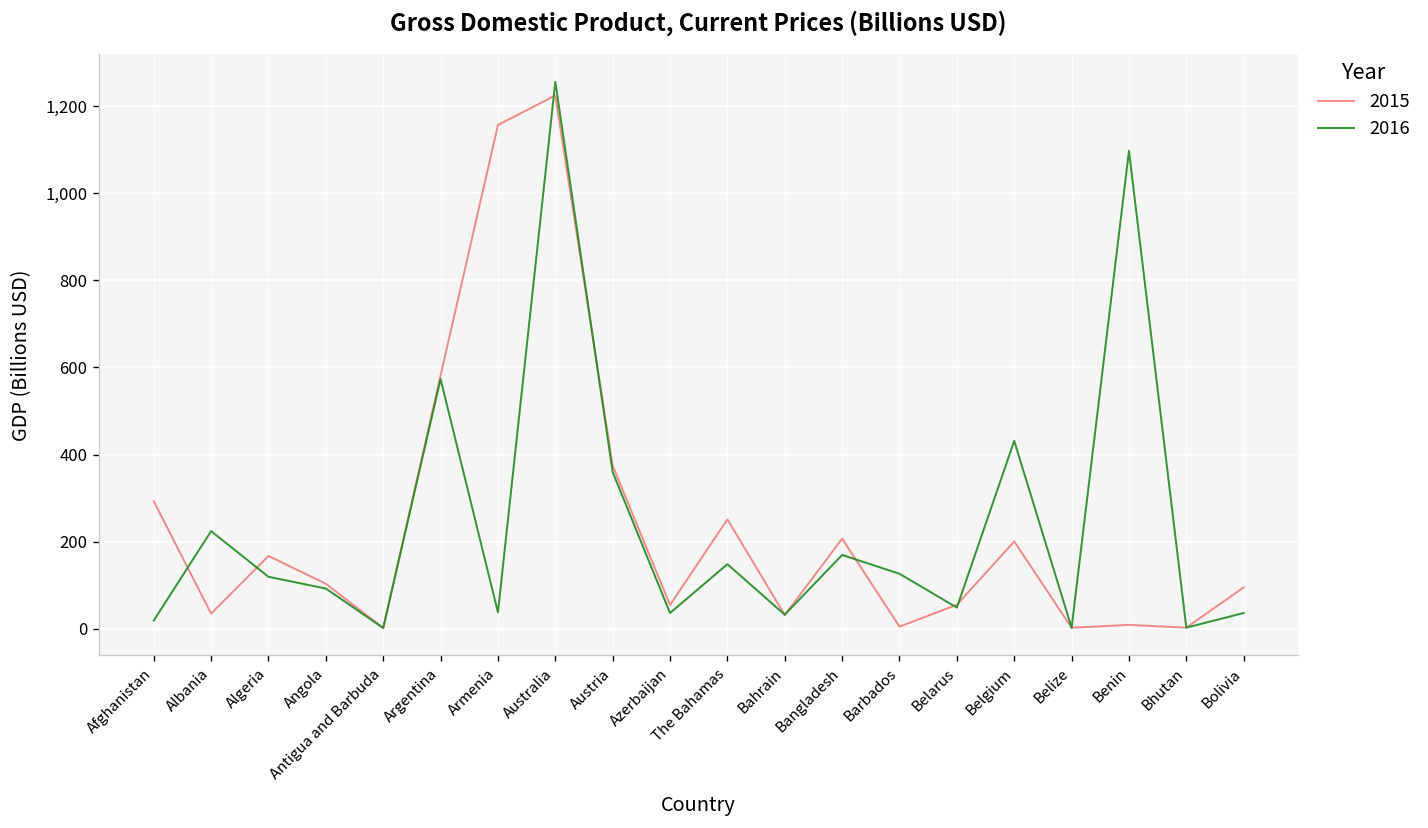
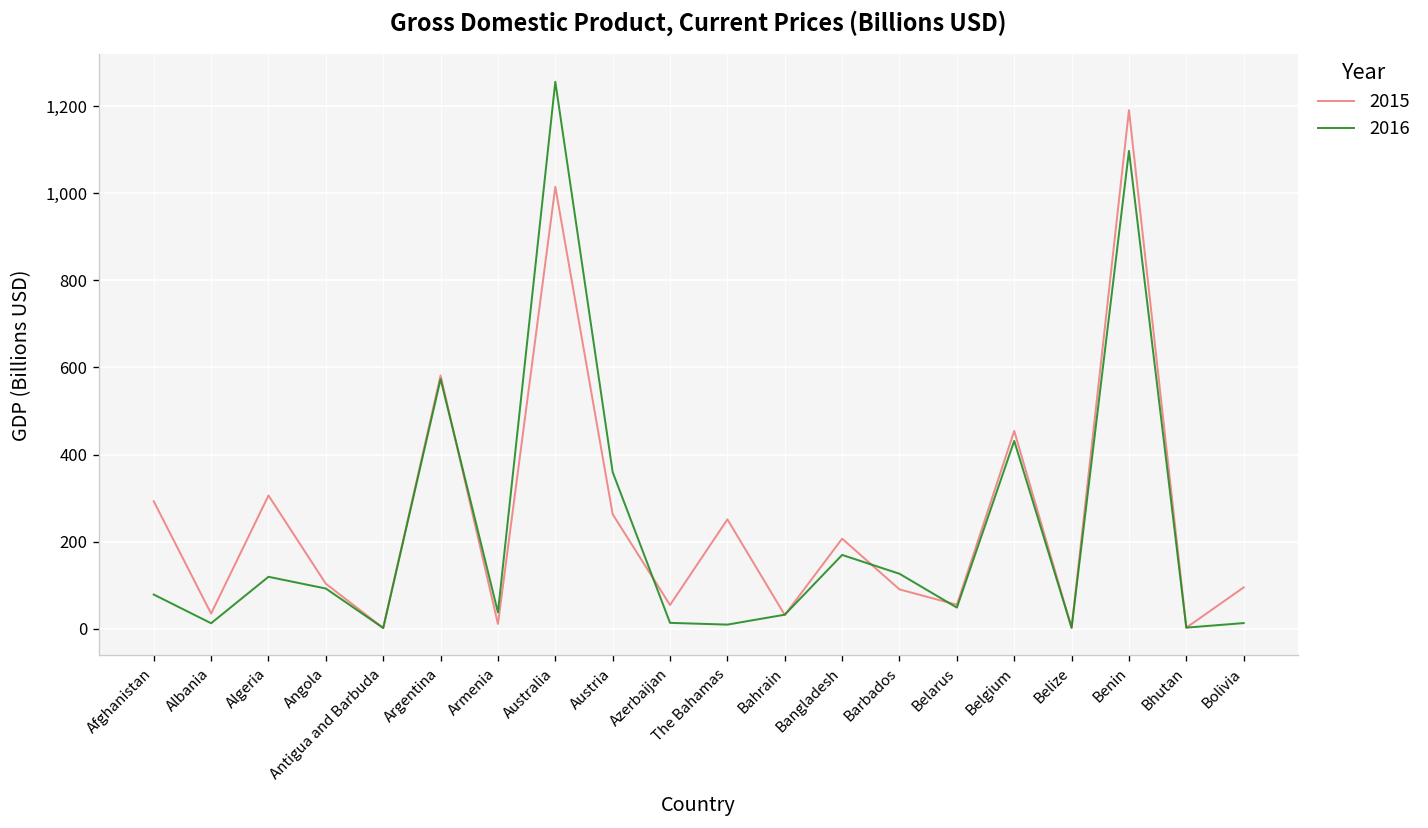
  {
    "2015": {
      "Afghanistan": "290",
      "Albania": "30",
-     "Algeria": "170",
+     "Algeria": "310",
      "Angola": "100",
      "Argentina": "580",
-     "Armenia": "1,160",
-     "Australia": "1,230",
-     "Austria": "370",
+     "Armenia": "10",
+     "Australia": "1,020",
+     "Austria": "260",
      "Azerbaijan": "50",
      "The Bahamas": "250",
      "Bangladesh": "210",
-     "Barbados": "0",
-     "Belgium": "200",
-     "Benin": "10",
+     "Barbados": "90",
+     "Belgium": "450",
+     "Benin": "1,190",
      "Bolivia": "90"
    },
    "2016": {
-     "Afghanistan": "20",
-     "Albania": "220",
+     "Afghanistan": "80",
+     "Albania": "10",
      "Algeria": "120",
      "Angola": "90",
      "Argentina": "570",
      "Armenia": "40",
      "Australia": "1,260",
      "Austria": "360",
-     "Azerbaijan": "40",
-     "The Bahamas": "150",
+     "Azerbaijan": "10",
+     "The Bahamas": "10",
      "Bangladesh": "170",
      "Barbados": "130",
      "Belgium": "430",
      "Benin": "1,100",
-     "Bolivia": "40"
+     "Bolivia": "10"
    }
  }
